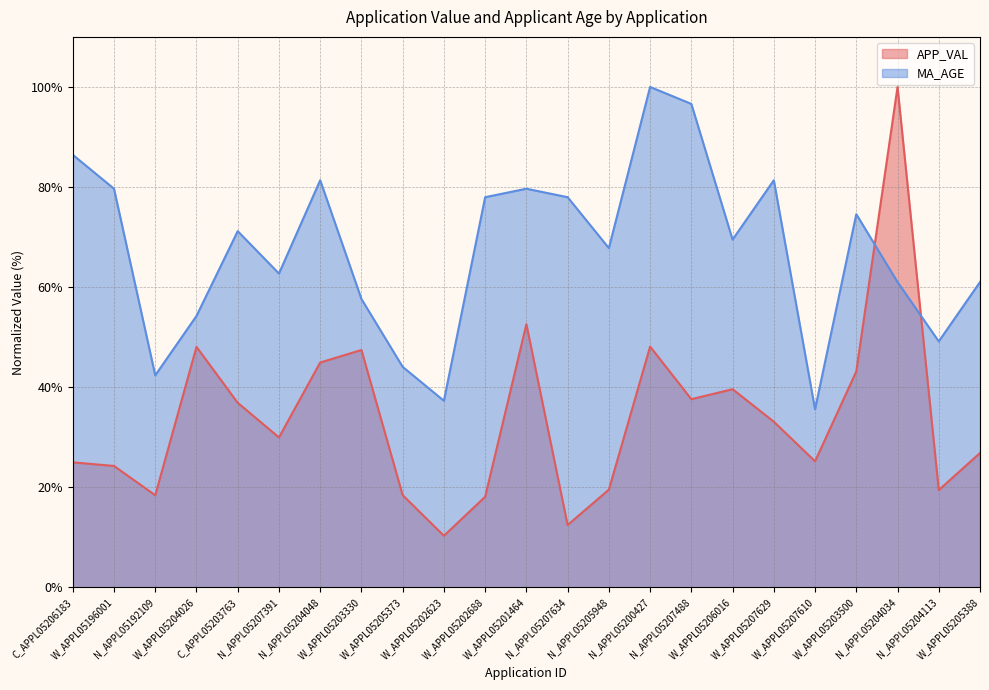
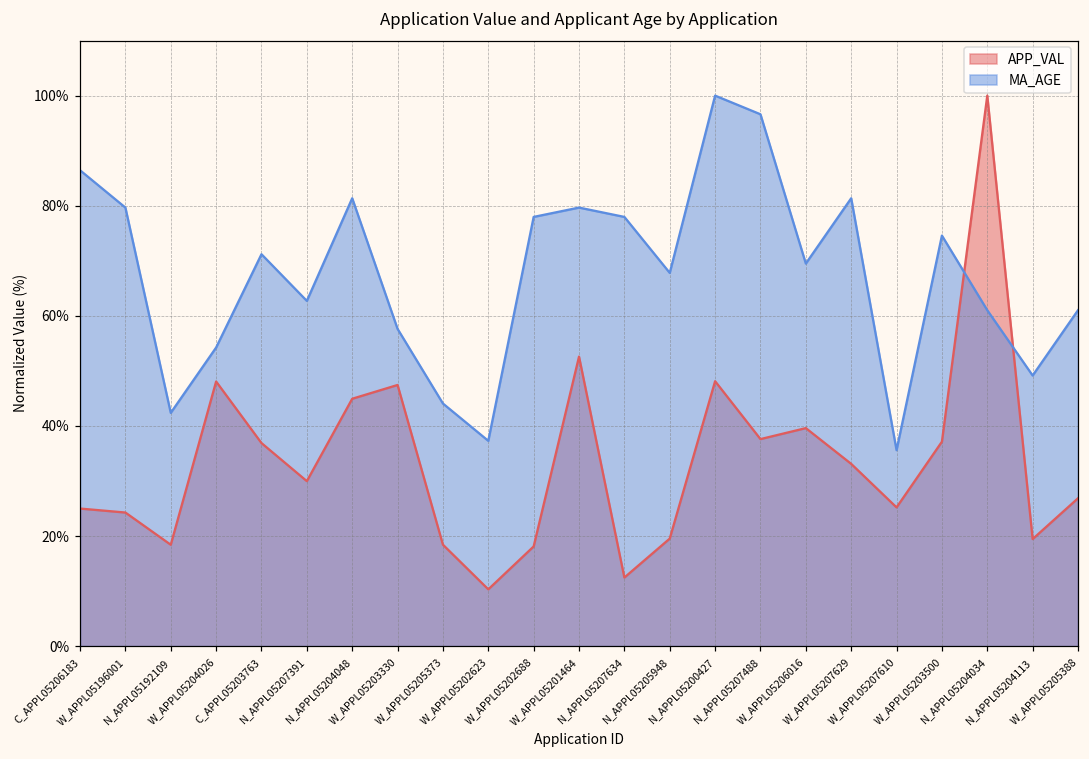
  {
    "APP_VAL": {
      "C_APPL05206183": "25%",
      "W_APPL05196001": "24%",
      "N_APPL05192109": "18%",
      "W_APPL05204026": "48%",
      "C_APPL05203763": "37%",
      "N_APPL05207391": "30%",
      "N_APPL05204048": "45%",
      "W_APPL05203330": "47%",
      "W_APPL05205373": "18%",
      "W_APPL05202623": "10%",
      "W_APPL05202688": "18%",
      "W_APPL05201464": "53%",
      "N_APPL05207634": "12%",
      "N_APPL05205948": "20%",
      "N_APPL05200427": "48%",
      "N_APPL05207488": "38%",
      "W_APPL05206016": "40%",
      "W_APPL05207629": "33%",
      "W_APPL05207610": "25%",
-     "W_APPL05203500": "43%",
+     "W_APPL05203500": "37%",
      "N_APPL05204034": "100%",
      "N_APPL05204113": "19%",
      "W_APPL05205388": "27%"
    },
    "MA_AGE": {
      "C_APPL05206183": "86%",
      "W_APPL05196001": "80%",
      "N_APPL05192109": "42%",
      "W_APPL05204026": "54%",
      "C_APPL05203763": "71%",
      "N_APPL05207391": "63%",
      "N_APPL05204048": "81%",
      "W_APPL05203330": "58%",
      "W_APPL05205373": "44%",
      "W_APPL05202623": "37%",
      "W_APPL05202688": "78%",
      "W_APPL05201464": "80%",
      "N_APPL05207634": "78%",
      "N_APPL05205948": "68%",
      "N_APPL05200427": "100%",
      "N_APPL05207488": "97%",
      "W_APPL05206016": "69%",
      "W_APPL05207629": "81%",
      "W_APPL05207610": "36%",
      "W_APPL05203500": "75%",
      "N_APPL05204034": "61%",
      "N_APPL05204113": "49%",
      "W_APPL05205388": "61%"
    }
  }
